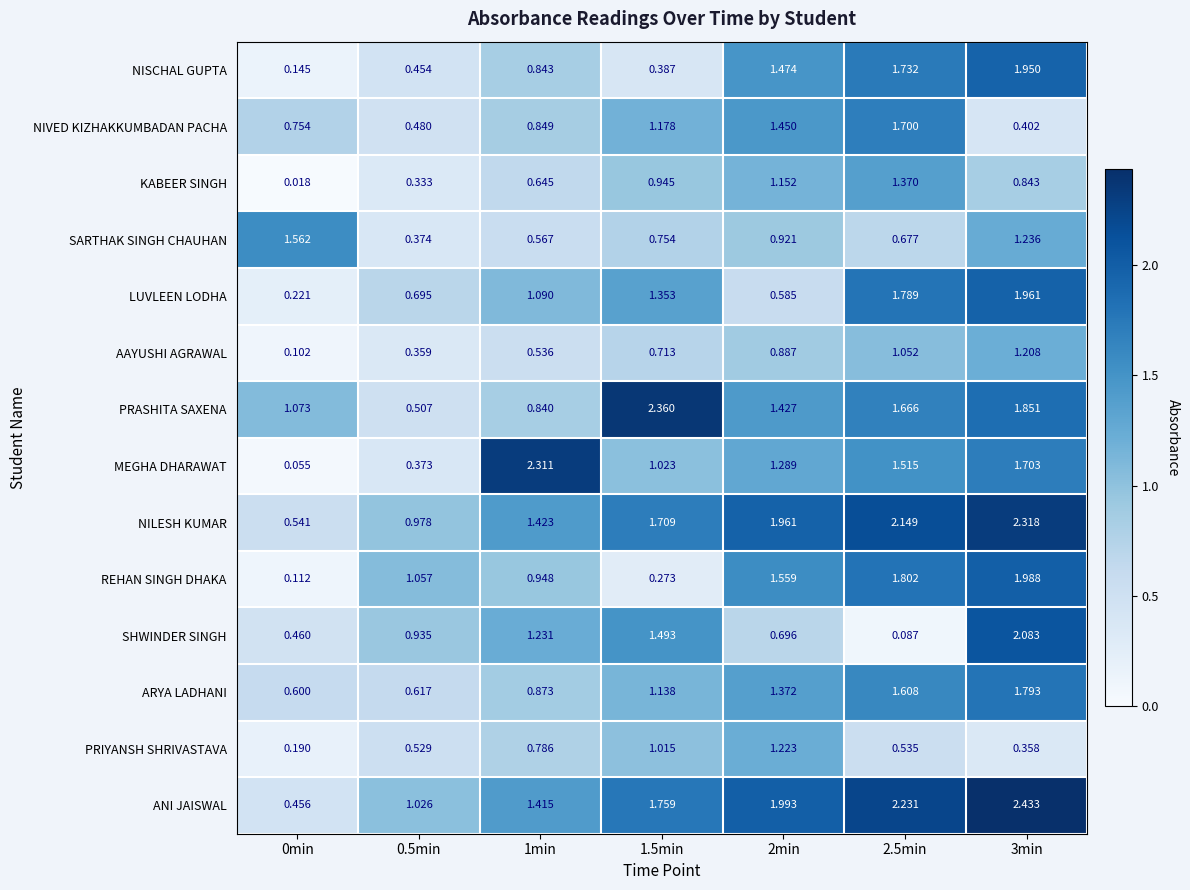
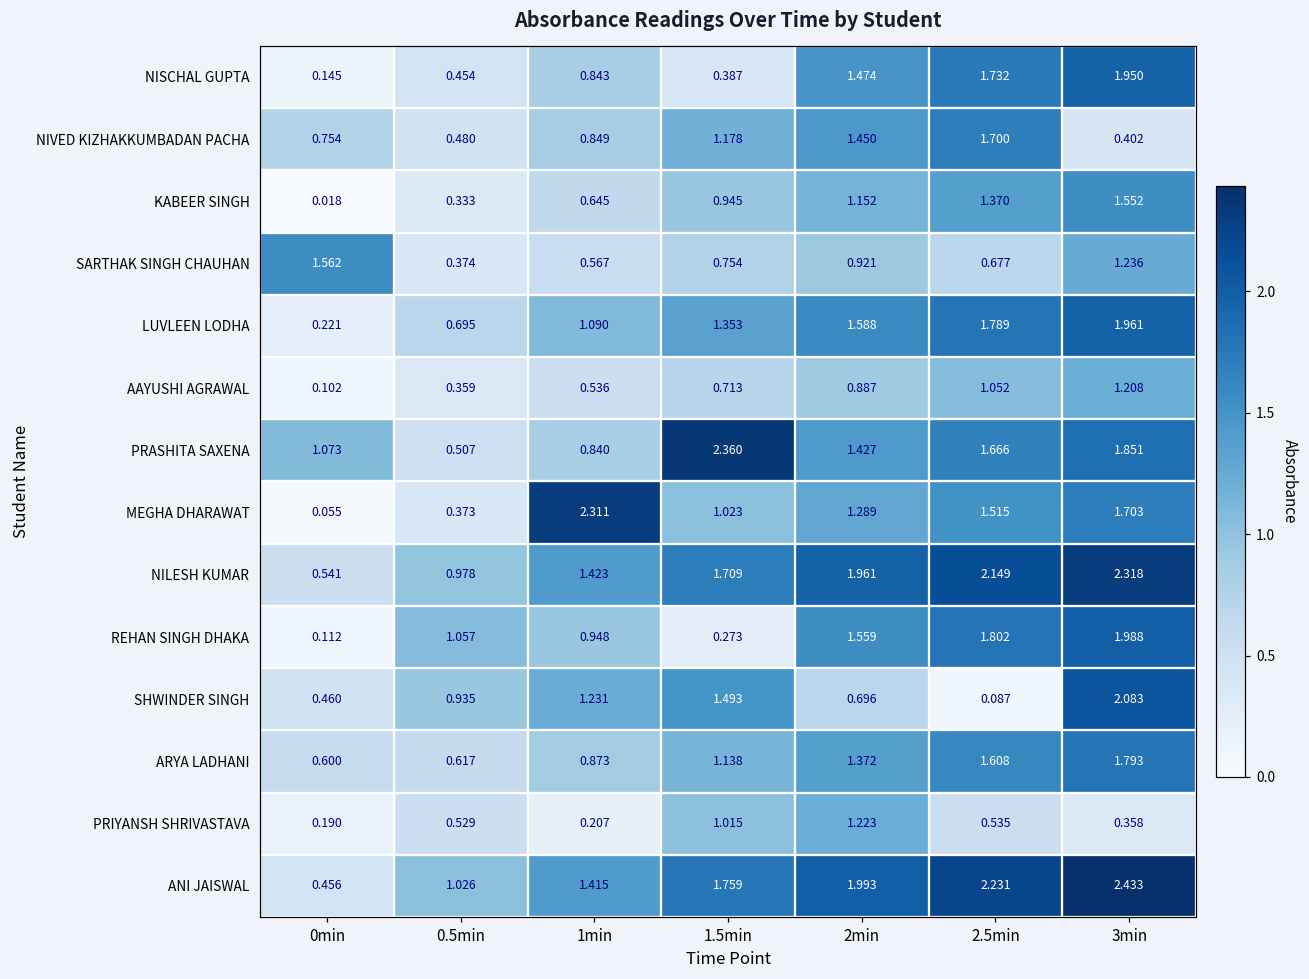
  {
    "NISCHAL GUPTA": {
      "0min": 0.145,
      "0.5min": 0.454,
      "1min": 0.843,
      "1.5min": 0.387,
      "2min": 1.474,
      "2.5min": 1.732,
      "3min": 1.950
    },
    "NIVED KIZHAKKUMBADAN PACHA": {
      "0min": 0.754,
      "0.5min": 0.480,
      "1min": 0.849,
      "1.5min": 1.178,
      "2min": 1.450,
      "2.5min": 1.700,
      "3min": 0.402
    },
    "KABEER SINGH": {
      "0min": 0.018,
      "0.5min": 0.333,
      "1min": 0.645,
      "1.5min": 0.945,
      "2min": 1.152,
      "2.5min": 1.370,
-     "3min": 0.843
+     "3min": 1.552
    },
    "SARTHAK SINGH CHAUHAN": {
      "0min": 1.562,
      "0.5min": 0.374,
      "1min": 0.567,
      "1.5min": 0.754,
      "2min": 0.921,
      "2.5min": 0.677,
      "3min": 1.236
    },
    "LUVLEEN LODHA": {
      "0min": 0.221,
      "0.5min": 0.695,
      "1min": 1.090,
      "1.5min": 1.353,
-     "2min": 0.585,
+     "2min": 1.588,
      "2.5min": 1.789,
      "3min": 1.961
    },
    "AAYUSHI AGRAWAL": {
      "0min": 0.102,
      "0.5min": 0.359,
      "1min": 0.536,
      "1.5min": 0.713,
      "2min": 0.887,
      "2.5min": 1.052,
      "3min": 1.208
    },
    "PRASHITA SAXENA": {
      "0min": 1.073,
      "0.5min": 0.507,
      "1min": 0.840,
      "1.5min": 2.360,
      "2min": 1.427,
      "2.5min": 1.666,
      "3min": 1.851
    },
    "MEGHA DHARAWAT": {
      "0min": 0.055,
      "0.5min": 0.373,
      "1min": 2.311,
      "1.5min": 1.023,
      "2min": 1.289,
      "2.5min": 1.515,
      "3min": 1.703
    },
    "NILESH KUMAR": {
      "0min": 0.541,
      "0.5min": 0.978,
      "1min": 1.423,
      "1.5min": 1.709,
      "2min": 1.961,
      "2.5min": 2.149,
      "3min": 2.318
    },
    "REHAN SINGH DHAKA": {
      "0min": 0.112,
      "0.5min": 1.057,
      "1min": 0.948,
      "1.5min": 0.273,
      "2min": 1.559,
      "2.5min": 1.802,
      "3min": 1.988
    },
    "SHWINDER SINGH": {
      "0min": 0.460,
      "0.5min": 0.935,
      "1min": 1.231,
      "1.5min": 1.493,
      "2min": 0.696,
      "2.5min": 0.087,
      "3min": 2.083
    },
    "ARYA LADHANI": {
      "0min": 0.600,
      "0.5min": 0.617,
      "1min": 0.873,
      "1.5min": 1.138,
      "2min": 1.372,
      "2.5min": 1.608,
      "3min": 1.793
    },
    "PRIYANSH SHRIVASTAVA": {
      "0min": 0.190,
      "0.5min": 0.529,
-     "1min": 0.786,
+     "1min": 0.207,
      "1.5min": 1.015,
      "2min": 1.223,
      "2.5min": 0.535,
      "3min": 0.358
    },
    "ANI JAISWAL": {
      "0min": 0.456,
      "0.5min": 1.026,
      "1min": 1.415,
      "1.5min": 1.759,
      "2min": 1.993,
      "2.5min": 2.231,
      "3min": 2.433
    }
  }
